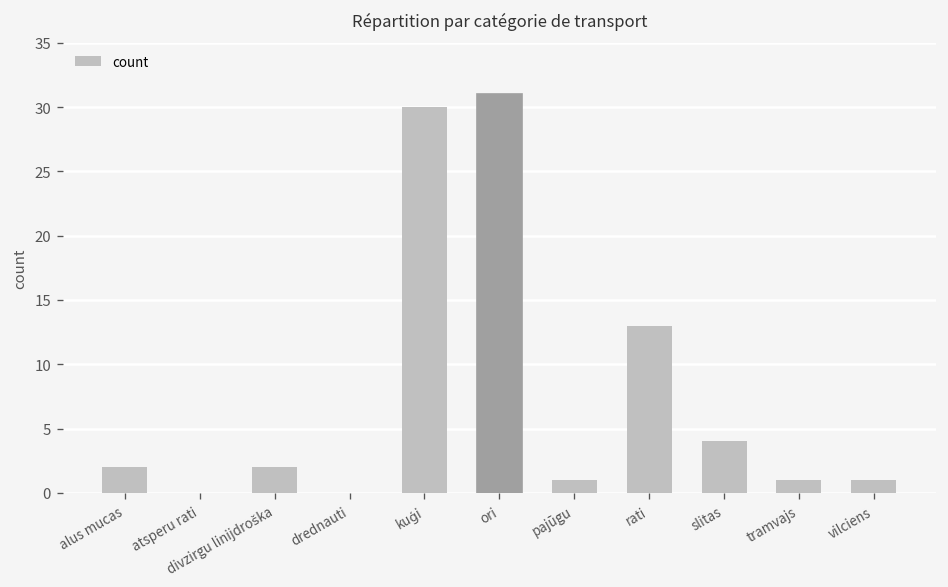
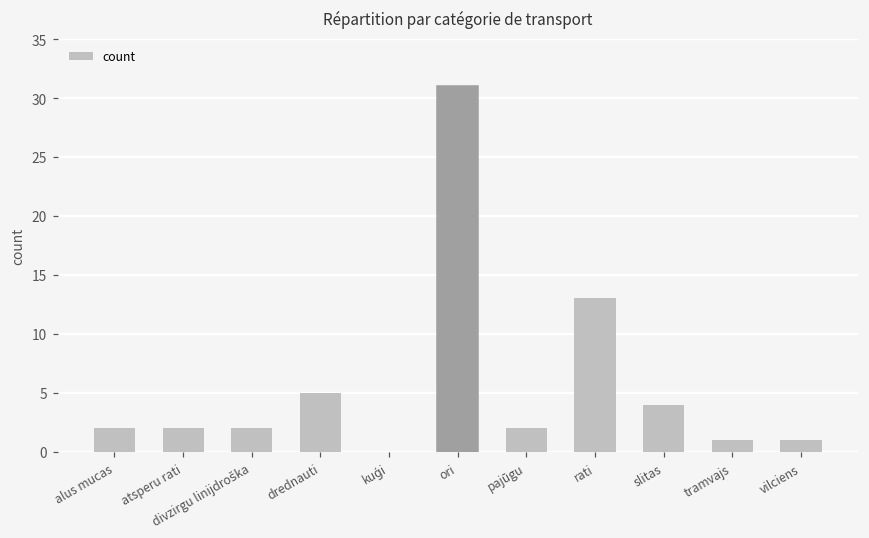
  {
    "alus mucas": 2,
-   "atsperu rati": 0,
+   "atsperu rati": 2,
    "divzirgu linijdroška": 2,
-   "drednauti": 0,
-   "kuģi": 30,
+   "drednauti": 5,
+   "kuģi": 0,
    "ori": 31,
-   "pajūgu": 1,
+   "pajūgu": 2,
    "rati": 13,
    "slitas": 4,
    "tramvajs": 1,
    "vilciens": 1
  }
